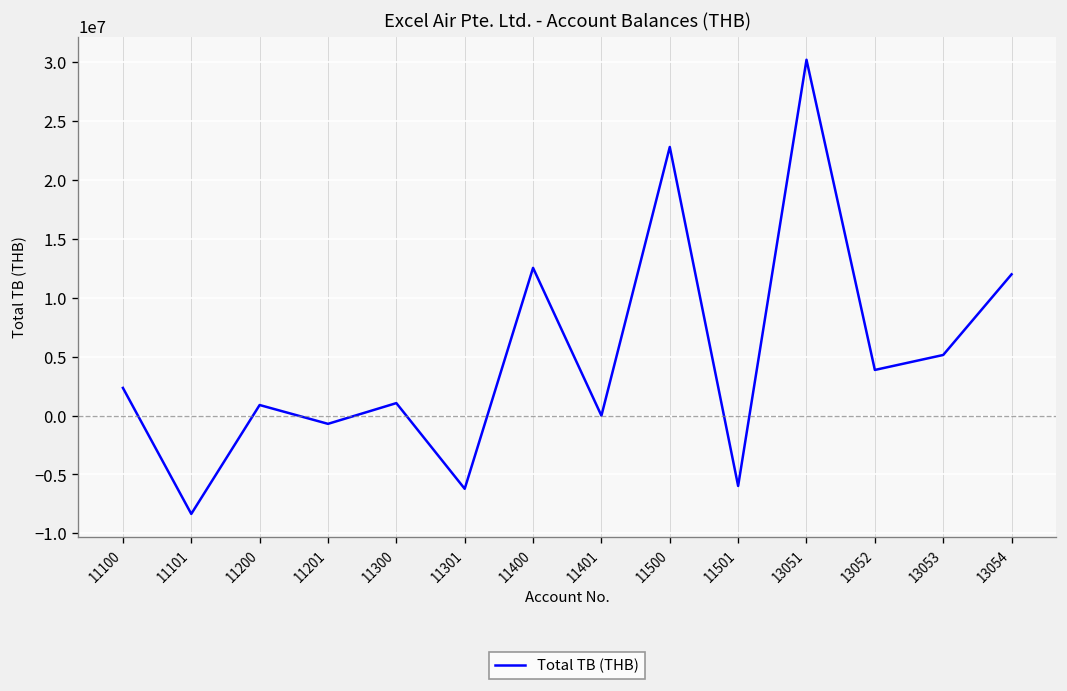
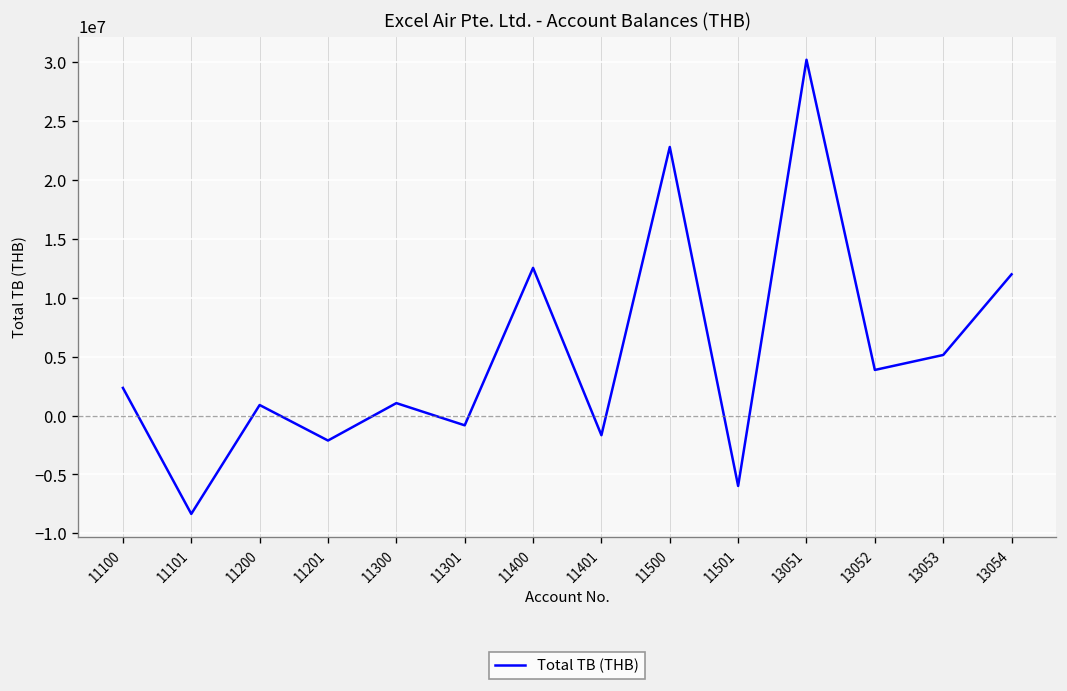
  {
    "11100": 2000000,
    "11101": -8000000,
    "11200": 1000000,
-   "11201": -1000000,
+   "11201": -2000000,
    "11300": 1000000,
-   "11301": -6000000,
+   "11301": -1000000,
    "11400": 13000000,
-   "11401": 0,
+   "11401": -2000000,
    "11500": 23000000,
    "11501": -6000000,
    "13051": 30000000,
    "13052": 4000000,
    "13053": 5000000,
    "13054": 12000000
  }
